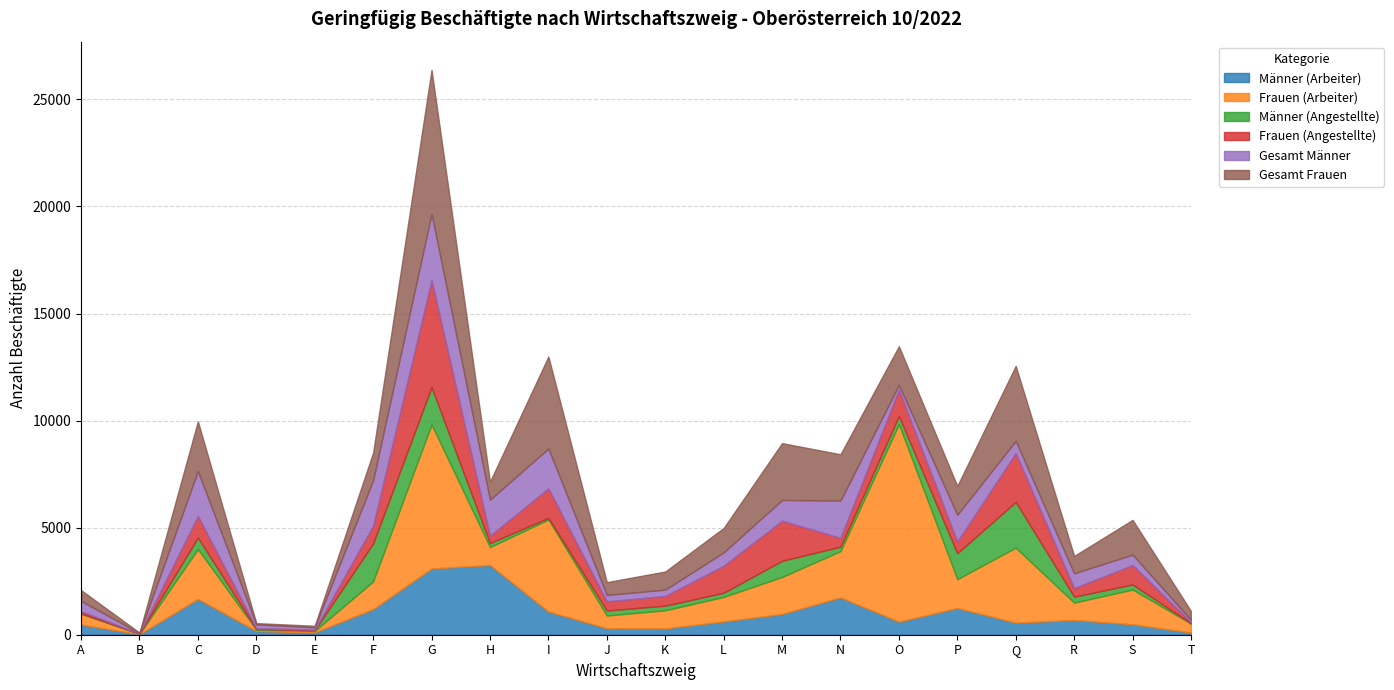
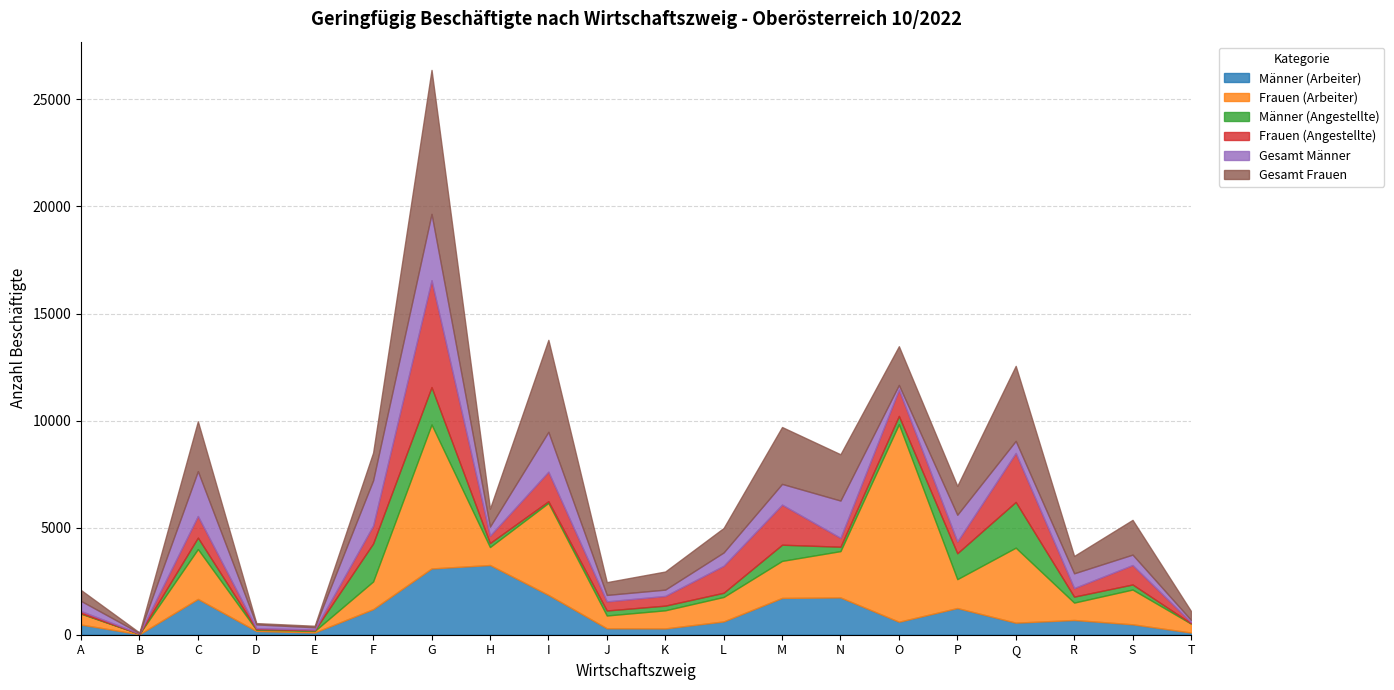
  {
    "Männer (Arbeiter)": {
      "A": 500,
      "C": 1700,
      "F": 1200,
      "G": 3100,
      "H": 3300,
-     "I": 1100,
+     "I": 1900,
      "J": 300,
      "K": 300,
      "L": 600,
-     "M": 1000,
+     "M": 1700,
      "N": 1700,
      "O": 600,
      "P": 1200,
      "Q": 600,
      "R": 700,
      "S": 500
    },
    "Frauen (Arbeiter)": {
      "C": 2300,
      "F": 1300,
      "G": 6700,
      "H": 800,
      "J": 600,
      "K": 800,
      "L": 1100,
      "M": 1700,
      "N": 2200,
      "O": 9200,
      "P": 1300,
      "Q": 3500,
      "R": 800,
      "S": 1600
    },
    "Männer (Angestellte)": {
      "C": 500,
      "F": 1800,
      "G": 1700,
      "H": 200,
      "J": 200,
      "K": 200,
      "L": 200,
      "M": 800,
      "N": 200,
      "O": 400,
      "P": 1200,
      "Q": 2100,
      "R": 300,
      "S": 200
    },
    "Frauen (Angestellte)": {
      "C": 1000,
      "F": 800,
      "G": 5000,
      "H": 300,
      "I": 1400,
      "J": 400,
      "K": 500,
      "L": 1300,
      "M": 1900,
      "N": 400,
      "O": 1200,
      "P": 600,
      "Q": 2300,
      "R": 400,
      "S": 900
    },
    "Gesamt Männer": {
      "A": 500,
      "C": 2100,
      "F": 2100,
      "G": 3100,
-     "H": 1700,
+     "H": 400,
      "I": 1900,
      "J": 300,
      "K": 300,
      "L": 600,
      "M": 1000,
      "N": 1700,
      "O": 200,
      "P": 1200,
      "Q": 600,
      "R": 700,
      "S": 500
    },
    "Gesamt Frauen": {
      "A": 500,
      "C": 2300,
      "F": 1300,
      "G": 6700,
      "H": 800,
      "I": 4300,
      "J": 600,
      "K": 800,
      "L": 1100,
      "M": 2700,
      "N": 2200,
      "O": 1800,
      "P": 1300,
      "Q": 3500,
      "R": 800,
      "S": 1600,
      "T": 400
    }
  }
